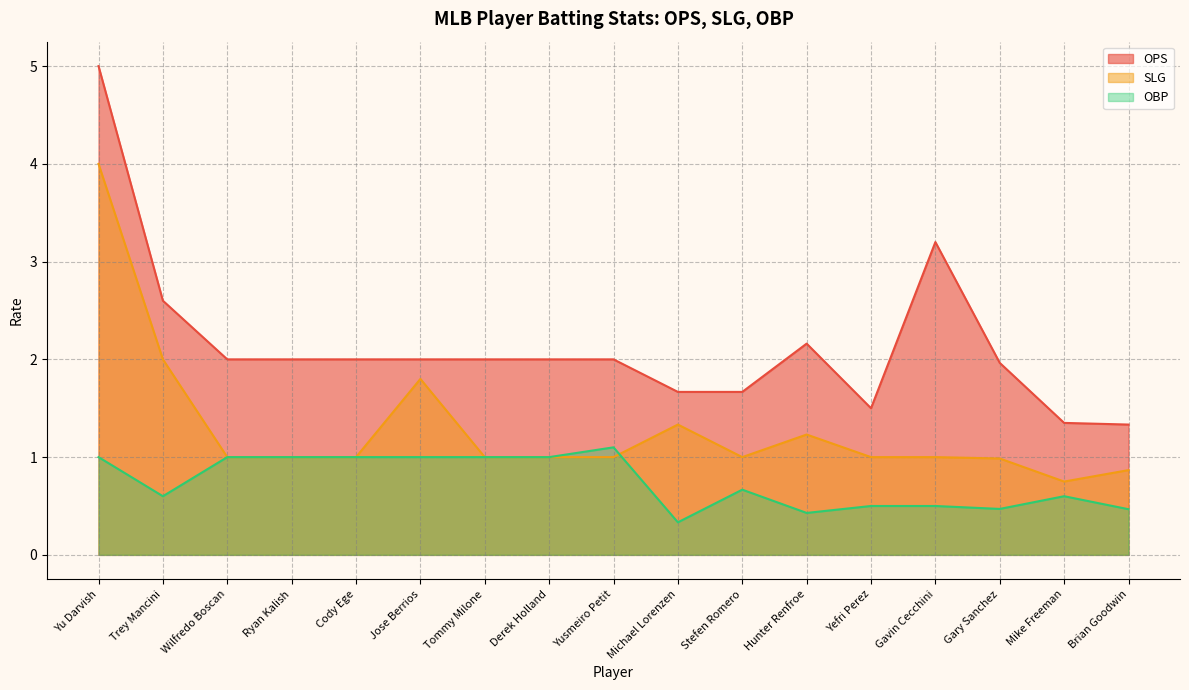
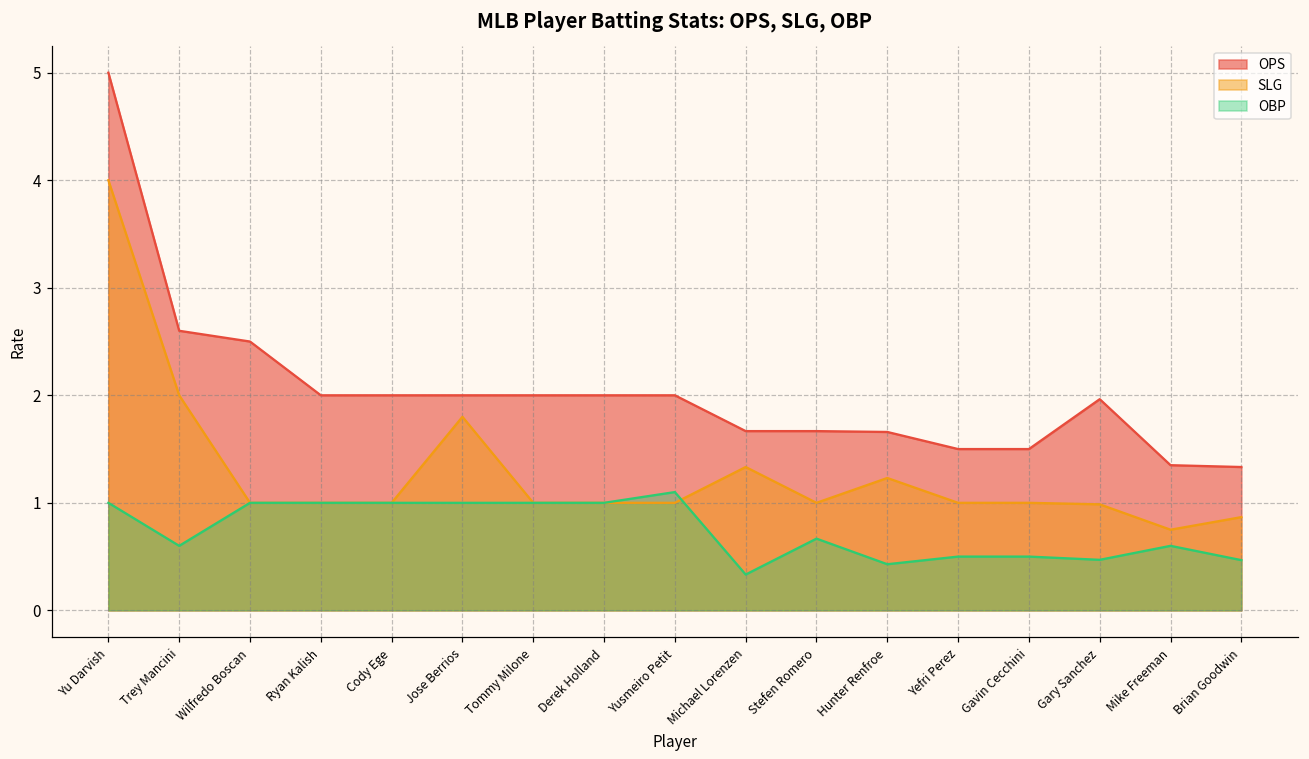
  {
    "OPS": {
      "Yu Darvish": 5.0,
      "Trey Mancini": 2.6,
-     "Wilfredo Boscan": 2.0,
+     "Wilfredo Boscan": 2.5,
      "Ryan Kalish": 2.0,
      "Cody Ege": 2.0,
      "Jose Berrios": 2.0,
      "Tommy Milone": 2.0,
      "Derek Holland": 2.0,
      "Yusmeiro Petit": 2.0,
      "Michael Lorenzen": 1.7,
      "Stefen Romero": 1.7,
-     "Hunter Renfroe": 2.2,
+     "Hunter Renfroe": 1.7,
      "Yefri Perez": 1.5,
-     "Gavin Cecchini": 3.2,
+     "Gavin Cecchini": 1.5,
      "Gary Sanchez": 2.0,
      "Mike Freeman": 1.4,
      "Brian Goodwin": 1.3
    },
    "SLG": {
      "Yu Darvish": 4.0,
      "Trey Mancini": 2.0,
      "Jose Berrios": 1.8,
      "Yusmeiro Petit": 1.0,
      "Michael Lorenzen": 1.3,
      "Stefen Romero": 1.0,
      "Hunter Renfroe": 1.2,
      "Yefri Perez": 1.0,
      "Gavin Cecchini": 1.0,
      "Gary Sanchez": 1.0,
      "Mike Freeman": 0.8,
      "Brian Goodwin": 0.9
    },
    "OBP": {
      "Yu Darvish": 1.0,
      "Trey Mancini": 0.6,
      "Jose Berrios": 1.0,
      "Yusmeiro Petit": 1.1,
      "Michael Lorenzen": 0.3,
      "Stefen Romero": 0.7,
      "Hunter Renfroe": 0.4,
      "Yefri Perez": 0.5,
      "Gavin Cecchini": 0.5,
      "Gary Sanchez": 0.5,
      "Mike Freeman": 0.6,
      "Brian Goodwin": 0.5
    }
  }
